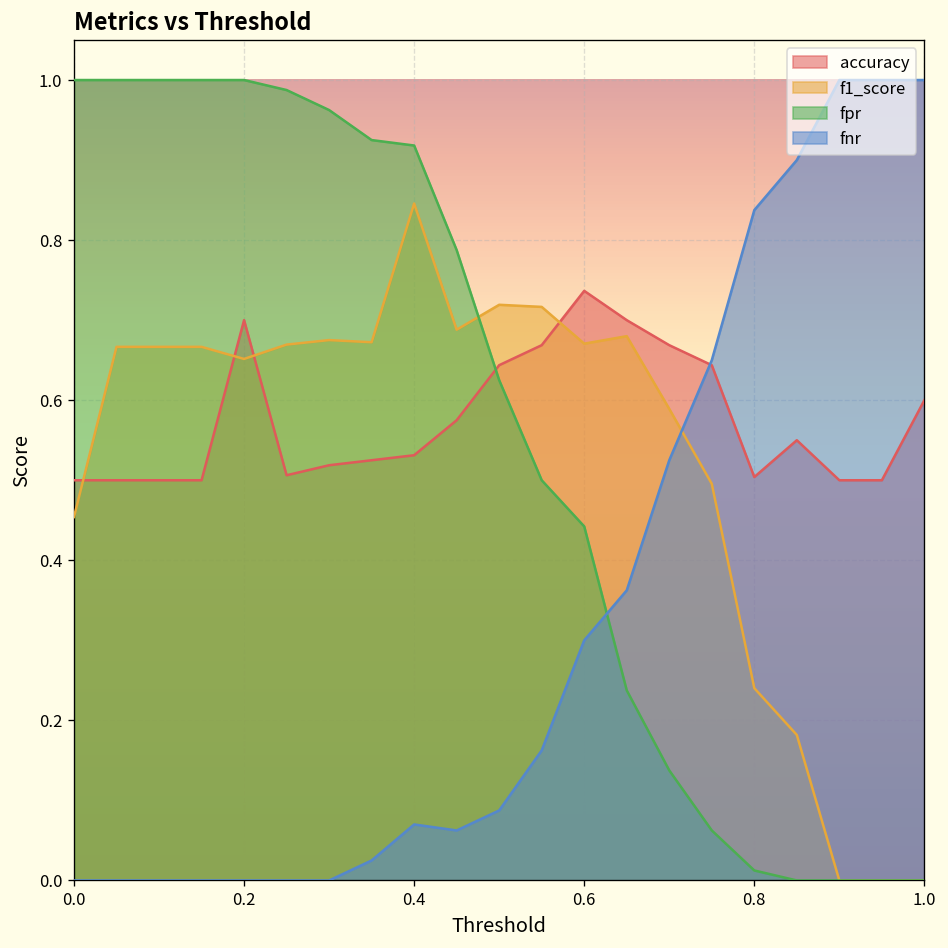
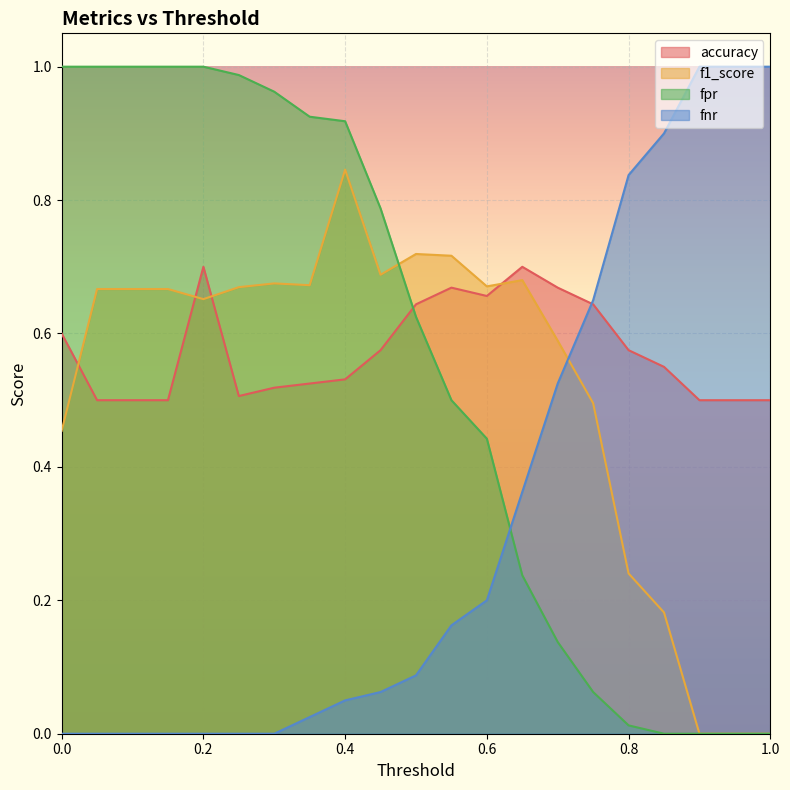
  {
    "accuracy": {
-     "0.0": 0.5,
+     "0.0": 0.6,
      "0.2": 0.70,
      "0.4": 0.53,
-     "0.6": 0.74,
-     "0.8": 0.50,
-     "1.0": 0.6
+     "0.6": 0.66,
+     "0.8": 0.58,
+     "1.0": 0.5
    },
    "f1_score": {
      "0.0": 0.45,
      "0.2": 0.65,
      "0.4": 0.85,
      "0.6": 0.67,
      "0.8": 0.24
    },
    "fpr": {
      "0.0": 1.00,
      "0.2": 1.00,
      "0.4": 0.92,
      "0.6": 0.44,
      "0.8": 0.01
    },
    "fnr": {
      "0.0": 0.00,
      "0.2": 0.00,
-     "0.4": 0.07,
-     "0.6": 0.3,
+     "0.4": 0.05,
+     "0.6": 0.2,
      "0.8": 0.84,
      "1.0": 1.00
    }
  }
